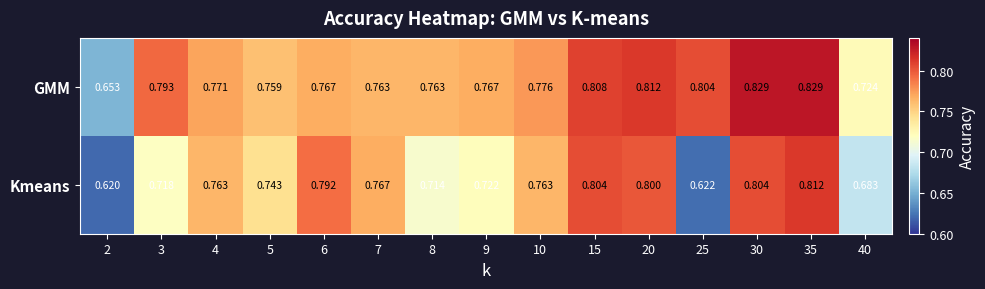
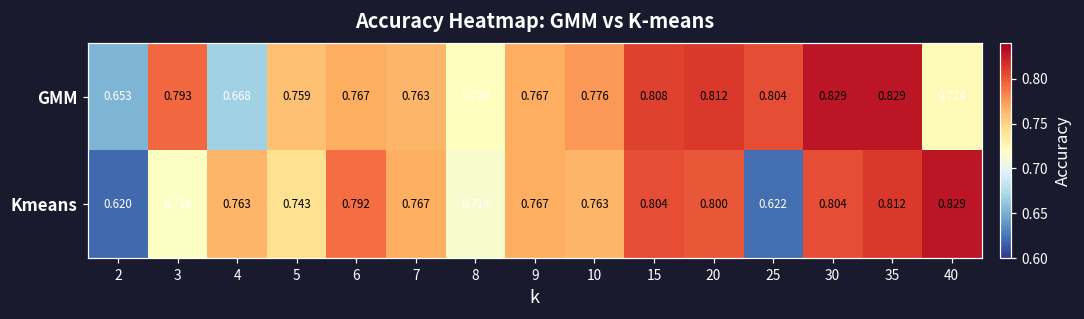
  {
    "GMM": {
      "2": 0.653,
      "3": 0.793,
-     "4": 0.771,
+     "4": 0.668,
      "5": 0.759,
      "6": 0.767,
      "7": 0.763,
-     "8": 0.763,
+     "8": 0.720,
      "9": 0.767,
      "10": 0.776,
      "15": 0.808,
      "20": 0.812,
      "25": 0.804,
      "30": 0.829,
      "35": 0.829,
      "40": 0.724
    },
    "Kmeans": {
      "2": 0.620,
      "3": 0.718,
      "4": 0.763,
      "5": 0.743,
      "6": 0.792,
      "7": 0.767,
      "8": 0.714,
-     "9": 0.722,
+     "9": 0.767,
      "10": 0.763,
      "15": 0.804,
      "20": 0.800,
      "25": 0.622,
      "30": 0.804,
      "35": 0.812,
-     "40": 0.683
+     "40": 0.829
    }
  }
